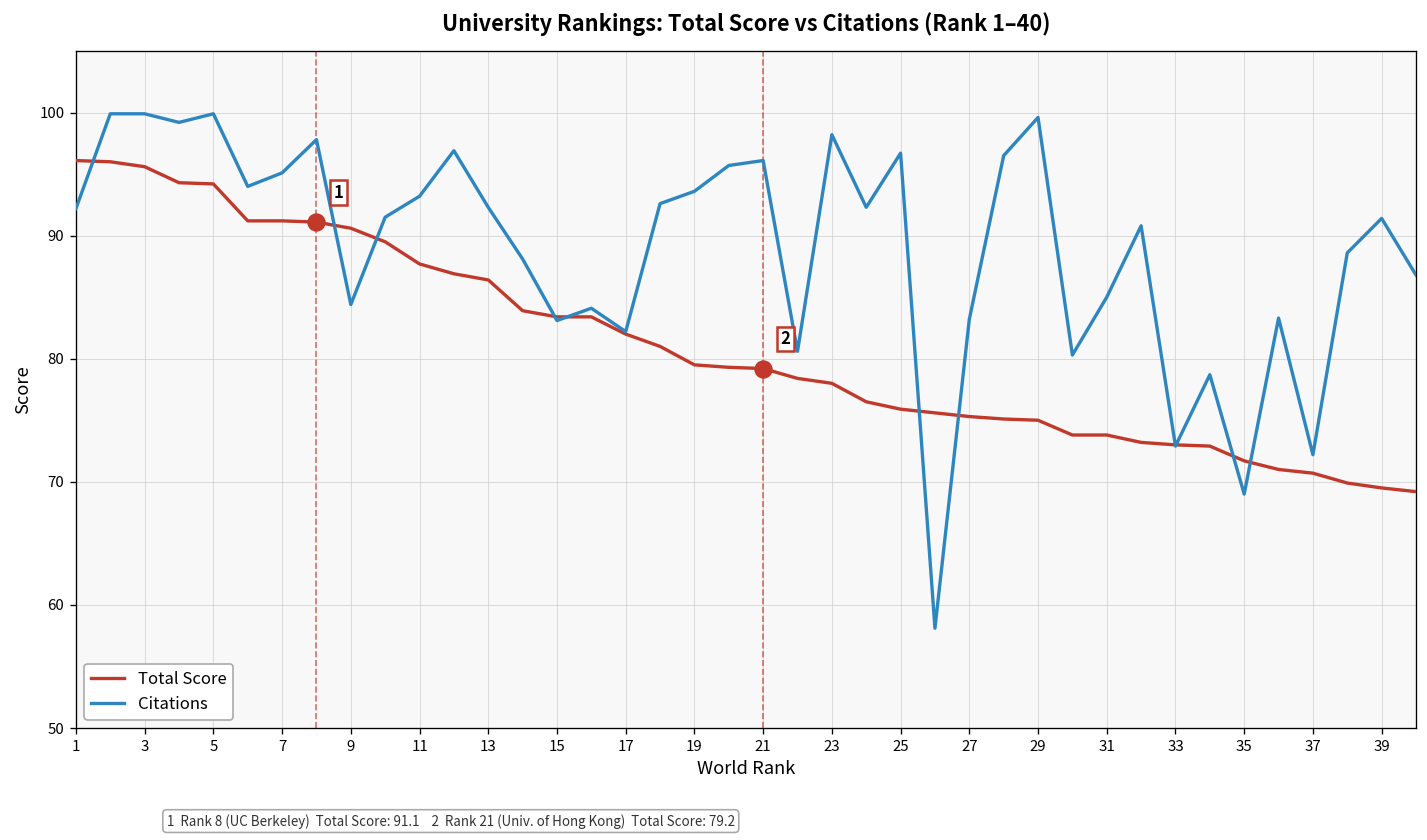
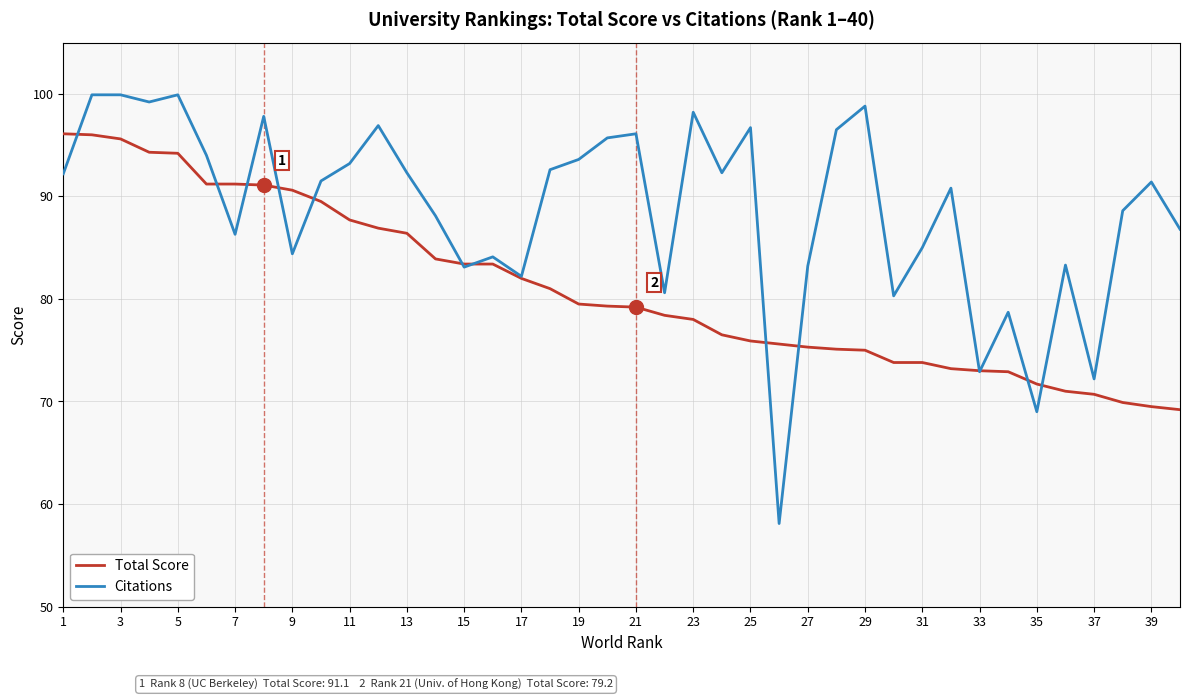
  {
    "Citations": {
      "1": 92.2,
      "3": 99.9,
      "5": 99.9,
-     "7": 95.1,
+     "7": 86.3,
      "9": 84.4,
      "11": 93.2,
      "13": 92.3,
      "15": 83.1,
      "19": 93.6,
      "21": 96.1,
      "23": 98.2,
      "25": 96.7,
      "27": 83.2,
-     "29": 99.6,
+     "29": 98.8,
      "31": 85.0,
      "35": 69.0,
      "37": 72.2,
      "39": 91.4
    }
  }
